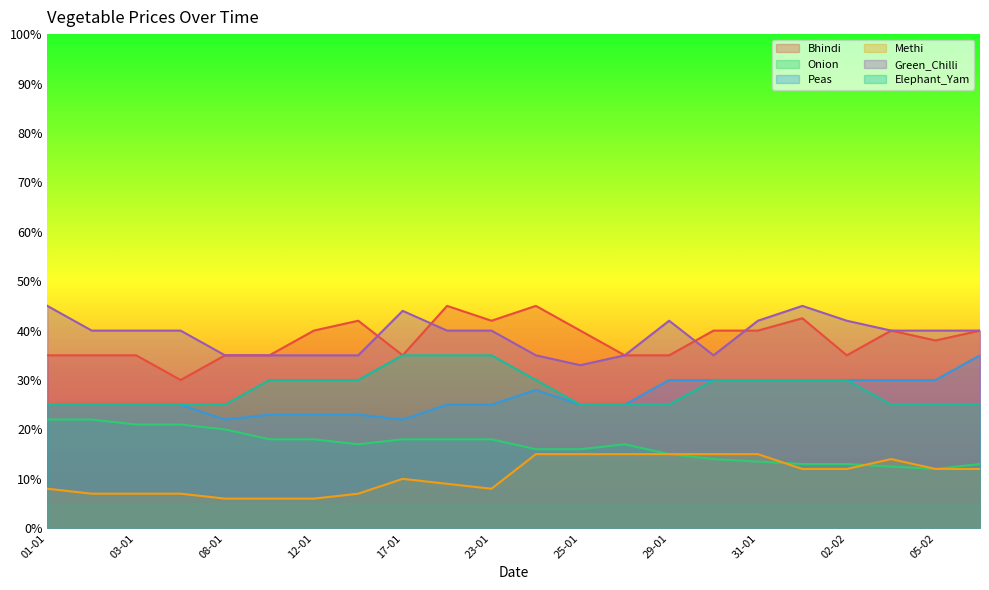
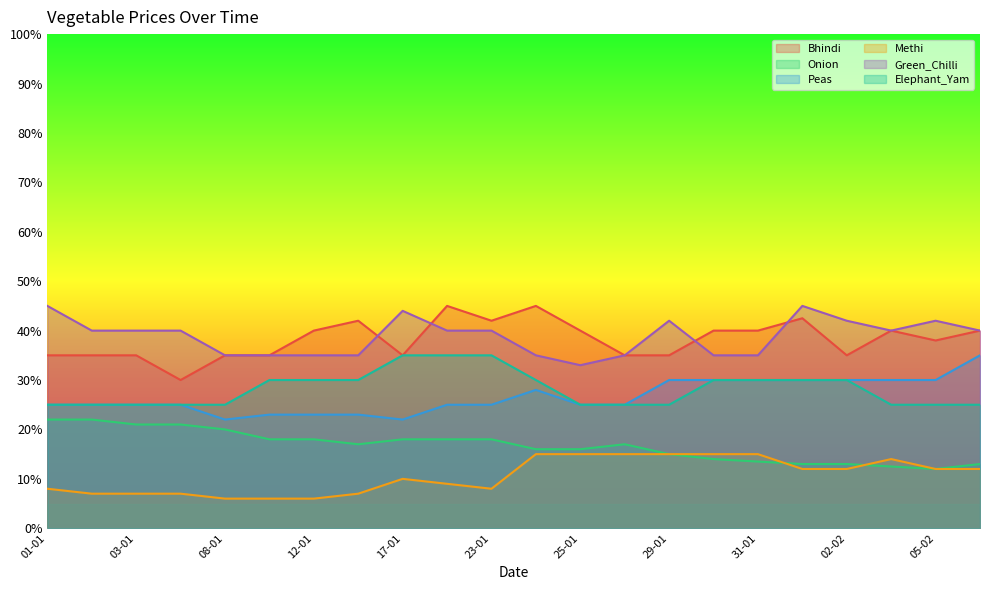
  {
    "Green_Chilli": {
      "01-01": "45%",
      "03-01": "40%",
      "12-01": "35%",
      "17-01": "44%",
      "23-01": "40%",
      "25-01": "33%",
      "29-01": "42%",
-     "31-01": "42%",
+     "31-01": "35%",
      "02-02": "42%",
-     "05-02": "40%"
+     "05-02": "42%"
    }
  }
